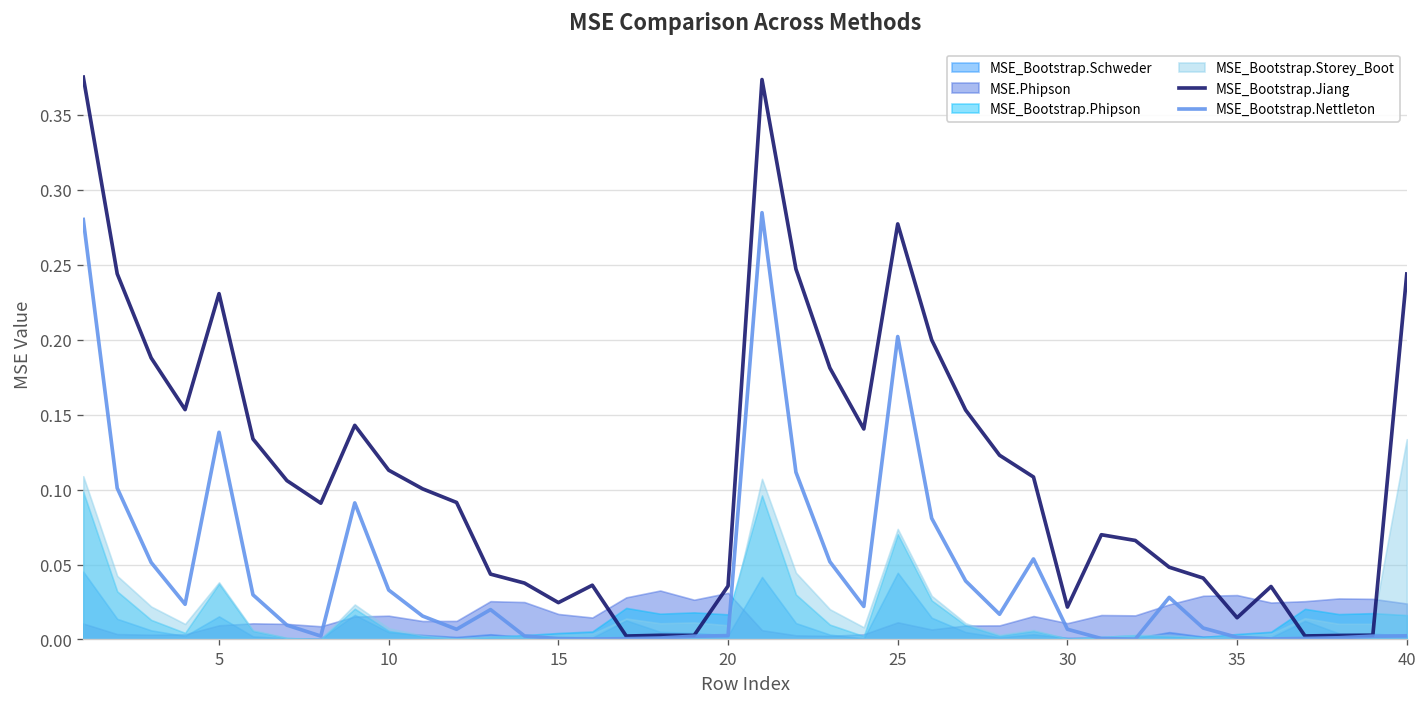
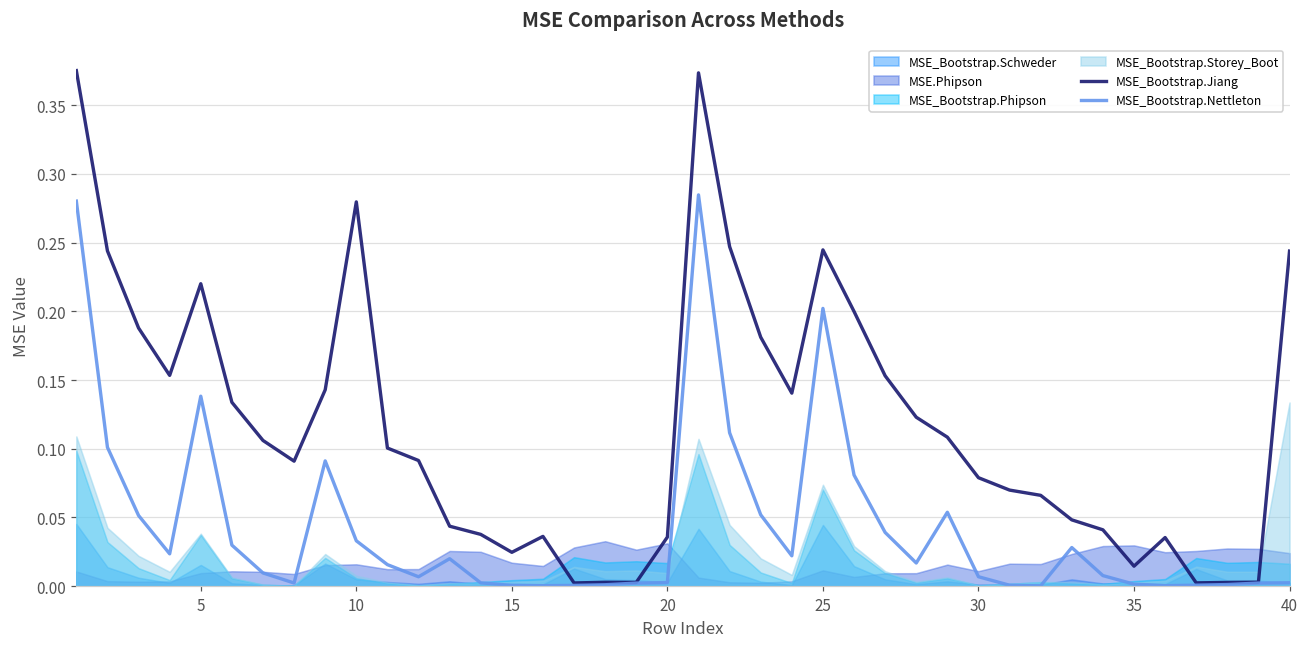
  {
    "MSE_Bootstrap.Jiang": {
-     "5": 0.231,
-     "10": 0.113,
+     "5": 0.220,
+     "10": 0.280,
      "15": 0.025,
      "20": 0.036,
-     "25": 0.277,
-     "30": 0.022,
+     "25": 0.245,
+     "30": 0.079,
      "35": 0.014,
      "40": 0.244
    },
    "MSE_Bootstrap.Storey_Boot": {
      "20": 0.009,
      "25": 0.074,
      "40": 0.134
    }
  }
